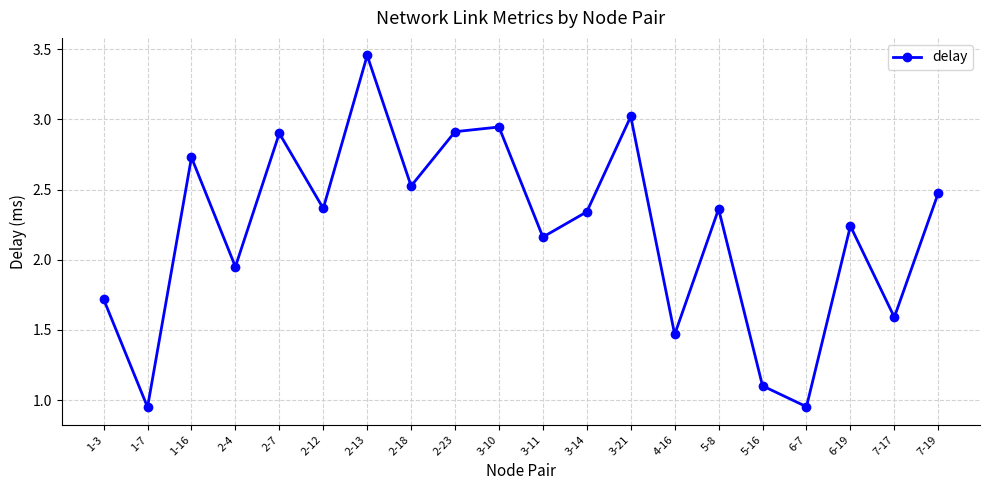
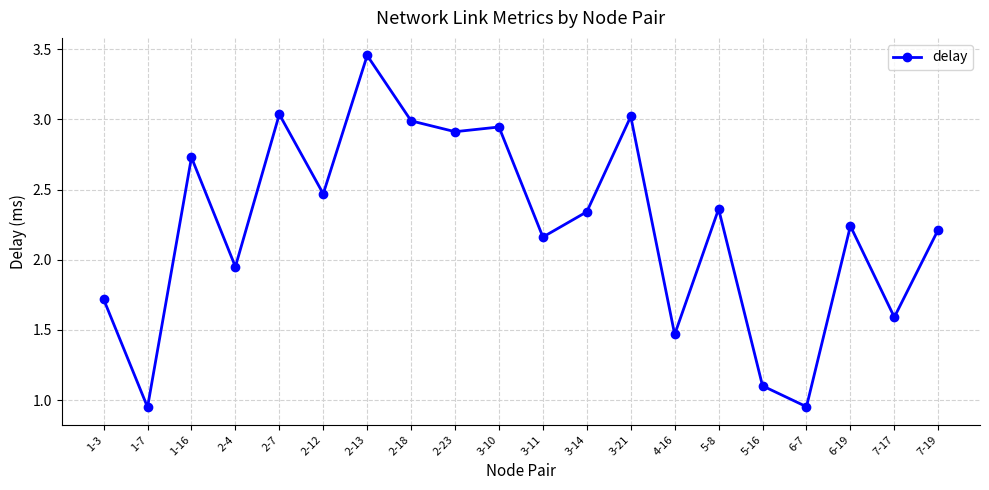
  {
    "1-3": 1.72,
    "1-7": 0.95,
    "1-16": 2.73,
    "2-4": 1.95,
-   "2-7": 2.90,
-   "2-12": 2.37,
+   "2-7": 3.04,
+   "2-12": 2.47,
    "2-13": 3.46,
-   "2-18": 2.53,
+   "2-18": 2.99,
    "2-23": 2.91,
    "3-10": 2.95,
    "3-11": 2.16,
    "3-14": 2.34,
    "3-21": 3.02,
    "4-16": 1.47,
    "5-8": 2.36,
    "5-16": 1.10,
    "6-7": 0.95,
    "6-19": 2.24,
    "7-17": 1.59,
-   "7-19": 2.47
+   "7-19": 2.21
  }
